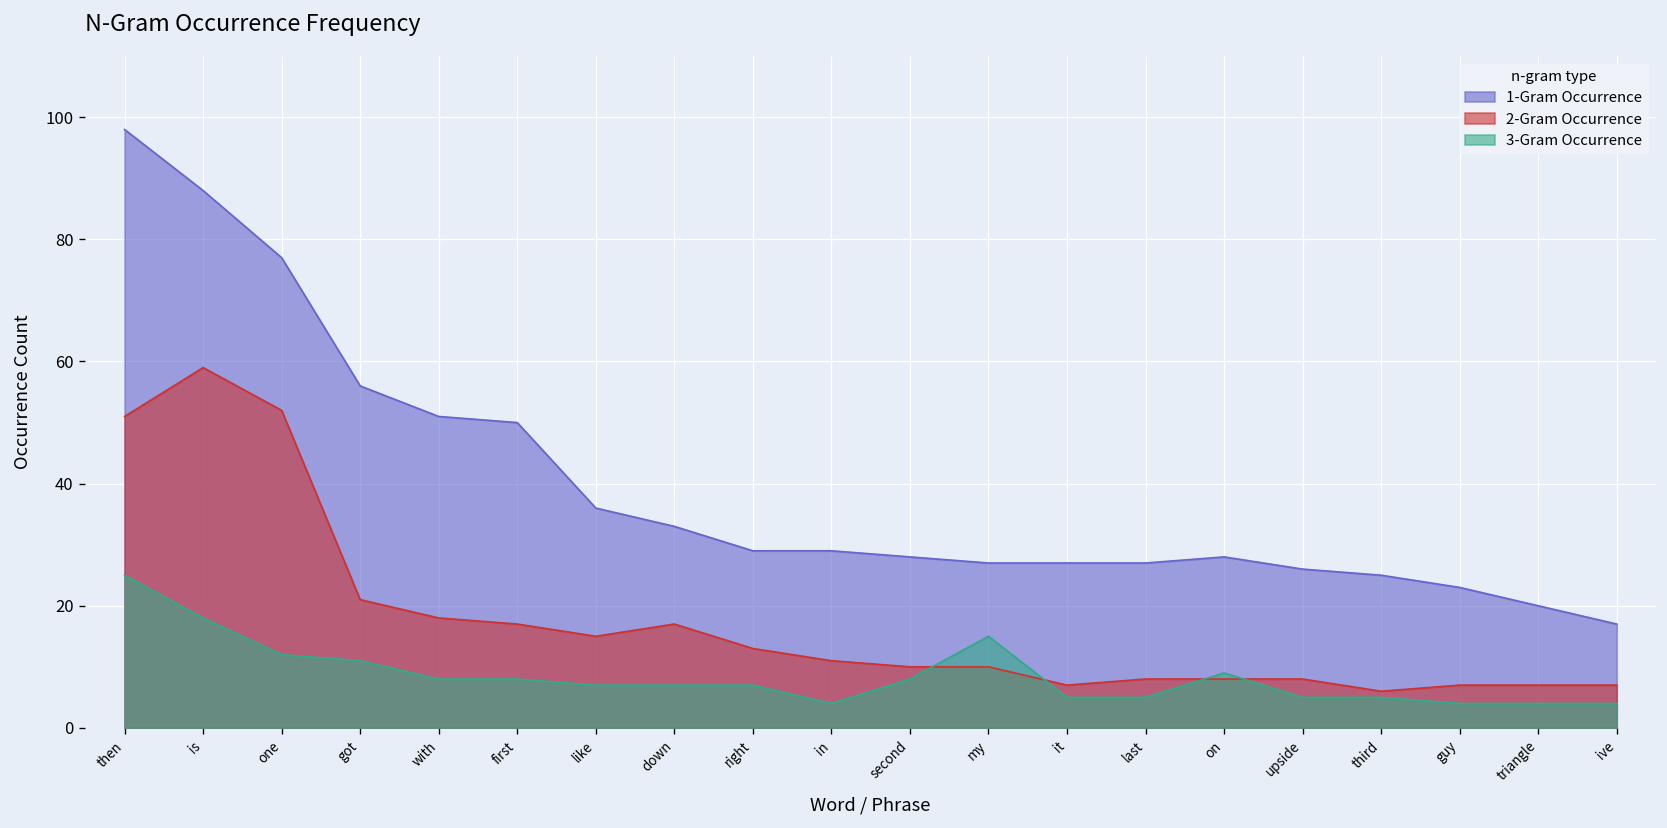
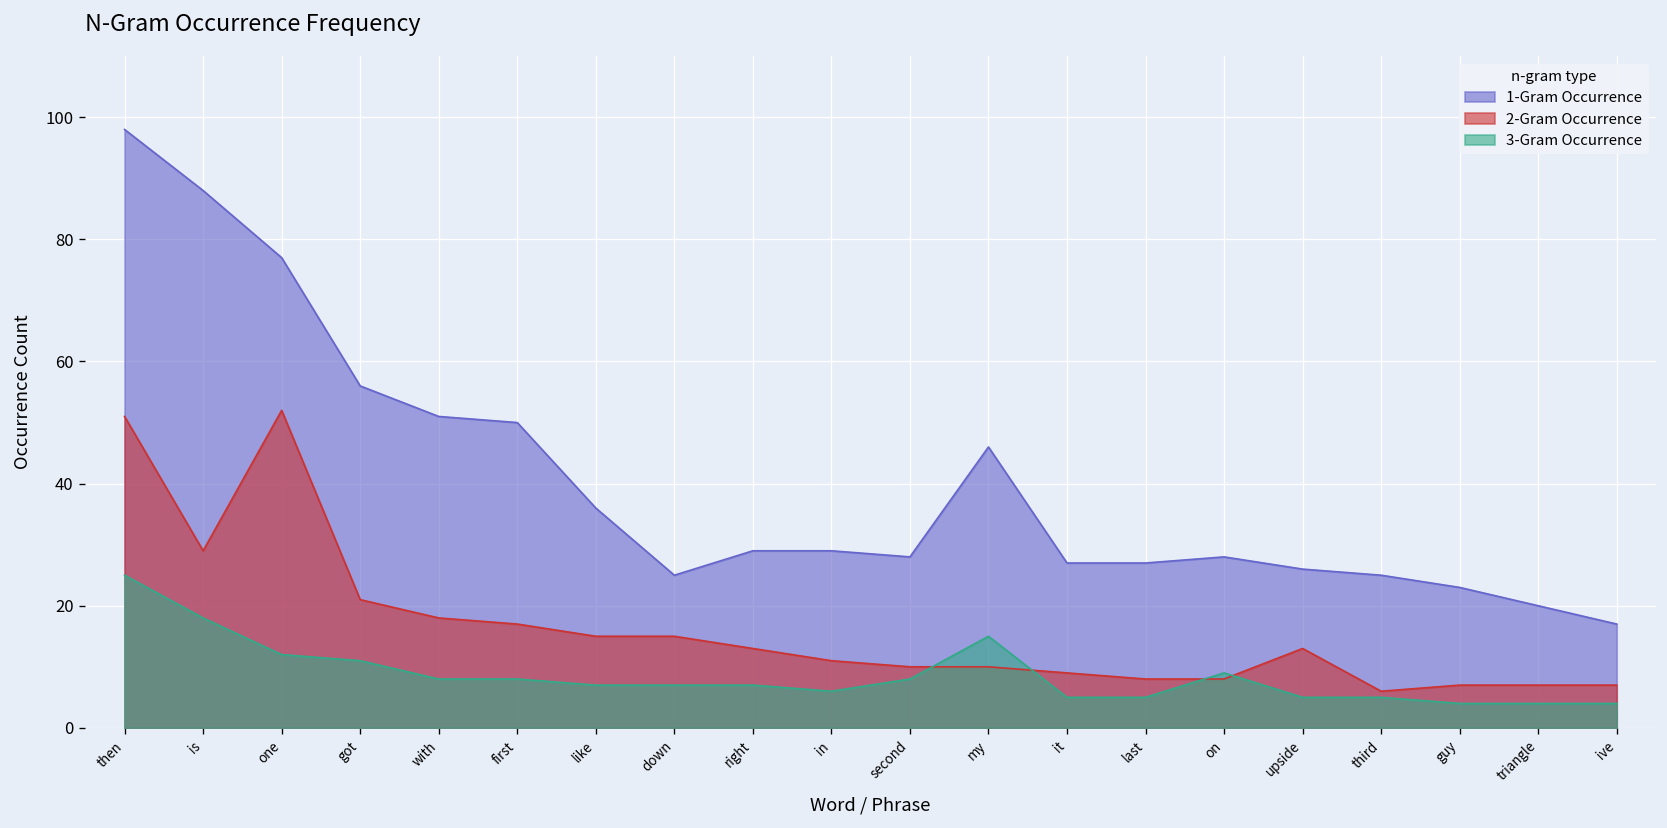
  {
    "1-Gram Occurrence": {
      "then": 98,
      "is": 88,
      "one": 77,
      "got": 56,
      "with": 51,
      "first": 50,
      "like": 36,
-     "down": 33,
+     "down": 25,
      "right": 29,
      "in": 29,
      "second": 28,
-     "my": 27,
+     "my": 46,
      "it": 27,
      "last": 27,
      "on": 28,
      "upside": 26,
      "third": 25,
      "guy": 23,
      "triangle": 20,
      "ive": 17
    },
    "2-Gram Occurrence": {
      "then": 51,
-     "is": 59,
+     "is": 29,
      "one": 52,
      "got": 21,
      "with": 18,
      "first": 17,
      "like": 15,
-     "down": 17,
+     "down": 15,
      "right": 13,
      "in": 11,
      "second": 10,
      "my": 10,
-     "it": 7,
+     "it": 9,
      "last": 8,
      "on": 8,
-     "upside": 8,
+     "upside": 13,
      "third": 6,
      "guy": 7,
      "triangle": 7,
      "ive": 7
    },
    "3-Gram Occurrence": {
      "then": 25,
      "is": 18,
      "one": 12,
      "got": 11,
      "with": 8,
      "first": 8,
      "like": 7,
      "down": 7,
      "right": 7,
-     "in": 4,
+     "in": 6,
      "second": 8,
      "my": 15,
      "it": 5,
      "last": 5,
      "on": 9,
      "upside": 5,
      "third": 5,
      "guy": 4,
      "triangle": 4,
      "ive": 4
    }
  }
